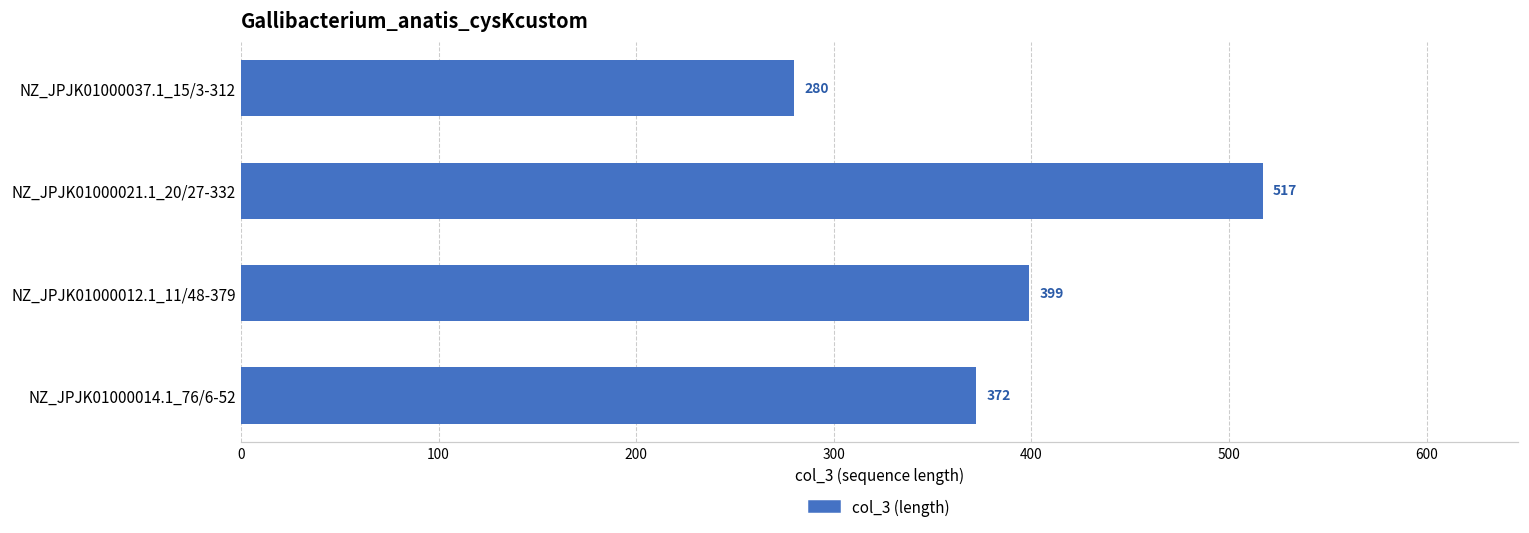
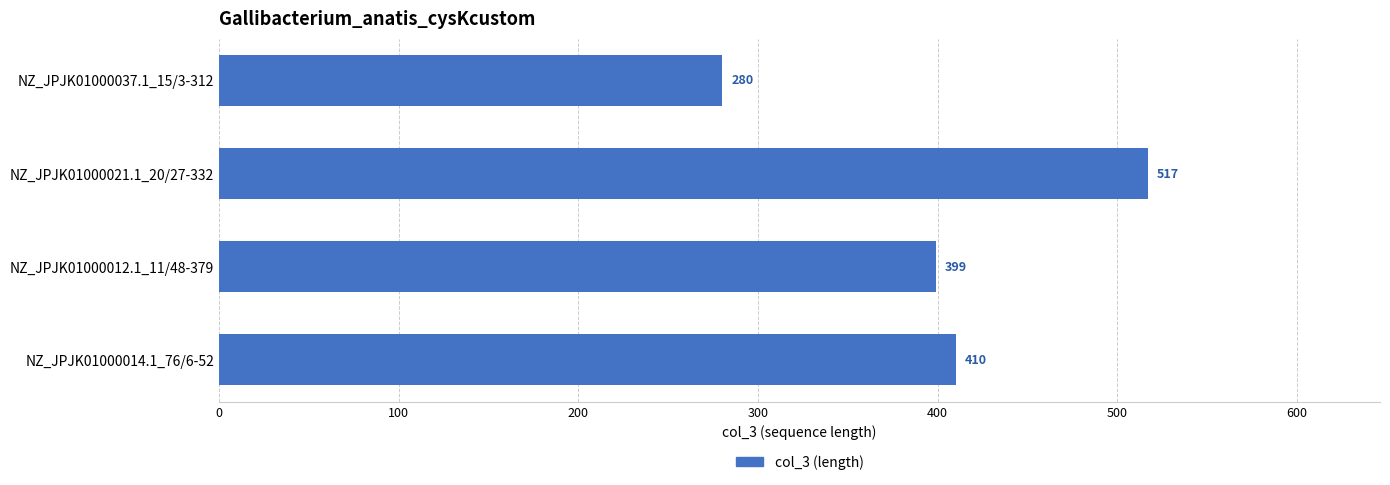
  {
    "NZ_JPJK01000037.1_15/3-312": 280,
    "NZ_JPJK01000021.1_20/27-332": 517,
    "NZ_JPJK01000012.1_11/48-379": 399,
-   "NZ_JPJK01000014.1_76/6-52": 372
+   "NZ_JPJK01000014.1_76/6-52": 410
  }
